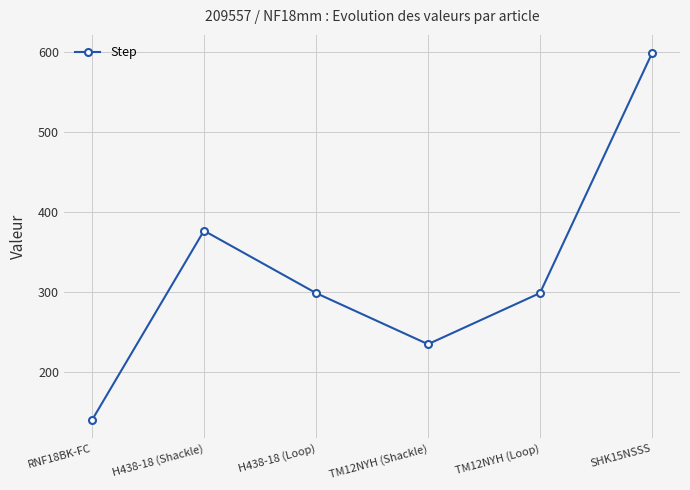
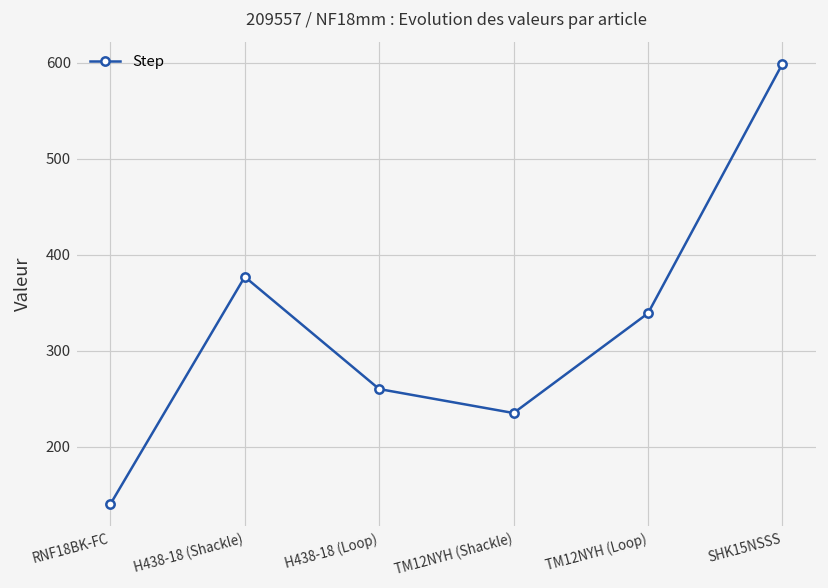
  {
    "RNF18BK-FC": 140,
    "H438-18 (Shackle)": 380,
-   "H438-18 (Loop)": 300,
+   "H438-18 (Loop)": 260,
    "TM12NYH (Shackle)": 240,
-   "TM12NYH (Loop)": 300,
+   "TM12NYH (Loop)": 340,
    "SHK15NSSS": 600
  }
